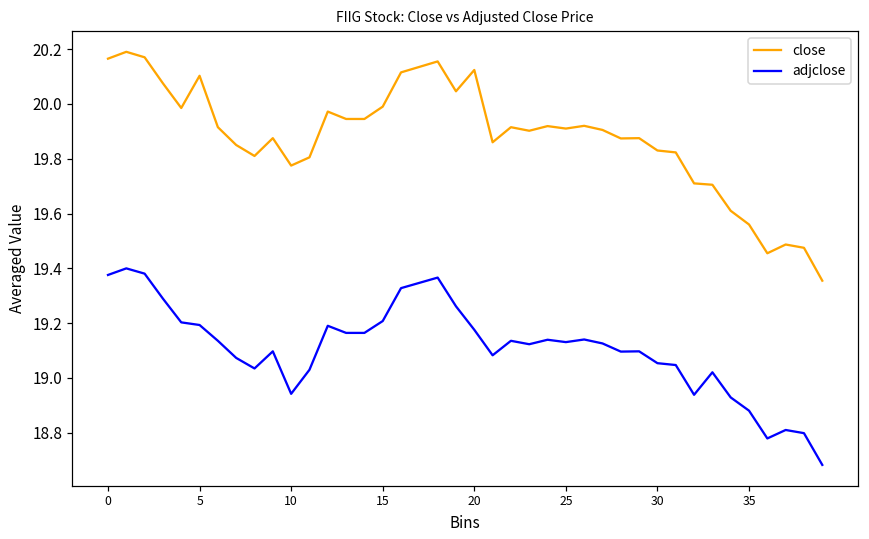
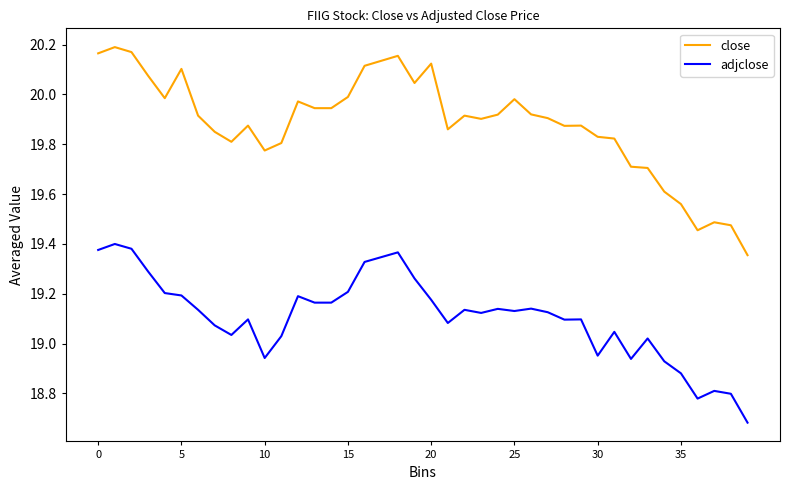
  {
    "close": {
      "0": 20.17,
      "5": 20.10,
      "10": 19.77,
      "15": 19.99,
      "20": 20.12,
-     "25": 19.91,
+     "25": 19.98,
      "30": 19.83,
      "35": 19.56
    },
    "adjclose": {
      "0": 19.38,
      "5": 19.19,
      "10": 18.94,
      "15": 19.21,
      "20": 19.18,
      "25": 19.13,
-     "30": 19.05,
+     "30": 18.95,
      "35": 18.88
    }
  }
